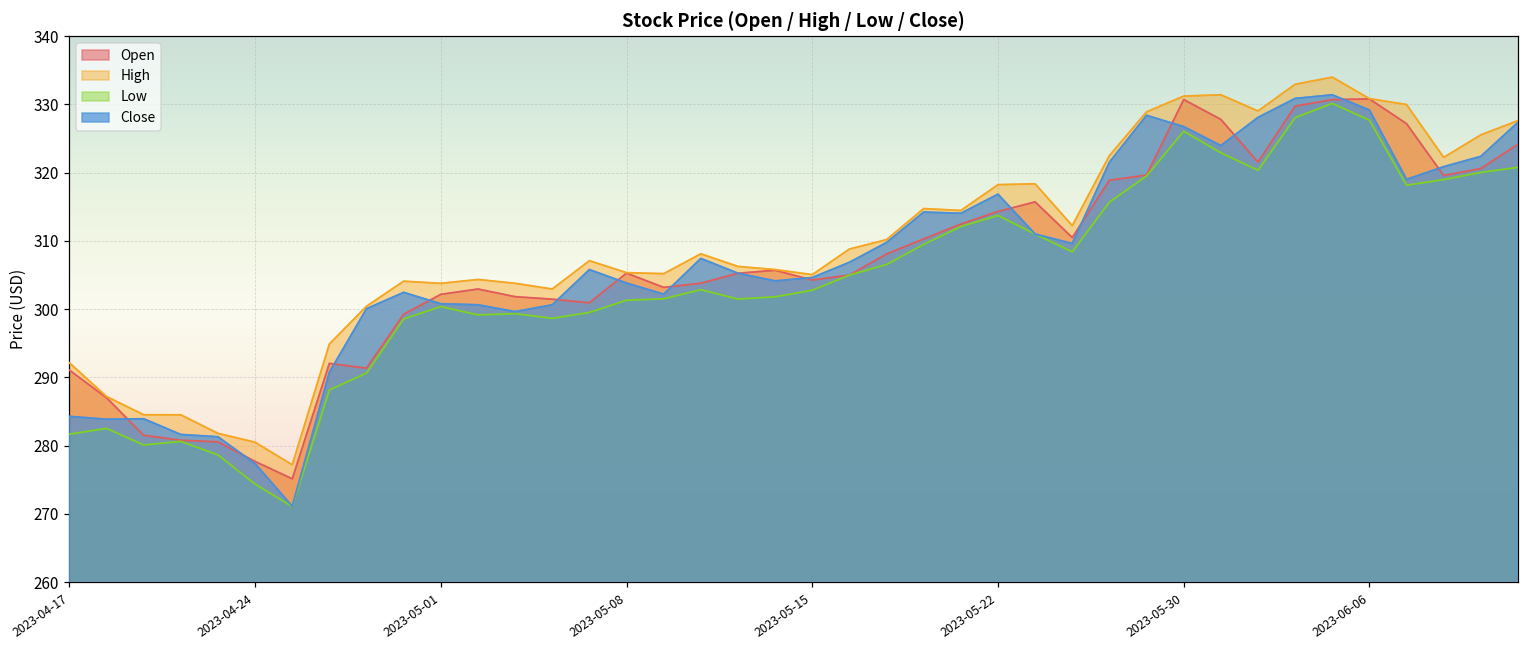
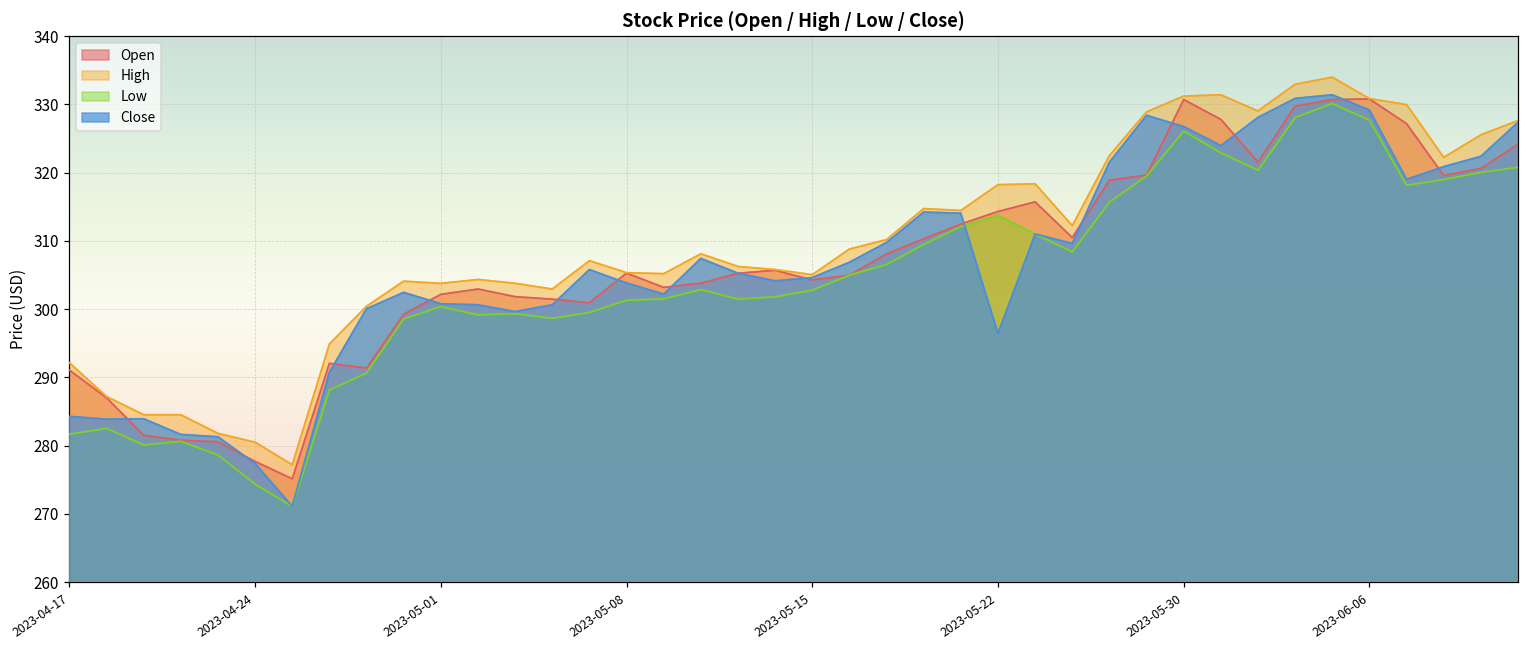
  {
    "Open": {
      "2023-04-17": 291,
      "2023-05-01": 302,
      "2023-05-22": 314,
      "2023-05-30": 331
    },
    "High": {
      "2023-04-17": 292,
      "2023-04-24": 280,
      "2023-05-01": 304,
      "2023-05-15": 305,
      "2023-05-22": 318,
      "2023-05-30": 331
    },
    "Low": {
      "2023-04-17": 282,
      "2023-04-24": 274,
      "2023-05-08": 301,
      "2023-05-15": 303,
      "2023-05-22": 314,
      "2023-05-30": 326,
      "2023-06-06": 328
    },
    "Close": {
      "2023-04-17": 284,
      "2023-05-08": 304,
-     "2023-05-22": 317,
+     "2023-05-22": 296,
      "2023-05-30": 327,
      "2023-06-06": 329
    }
  }
